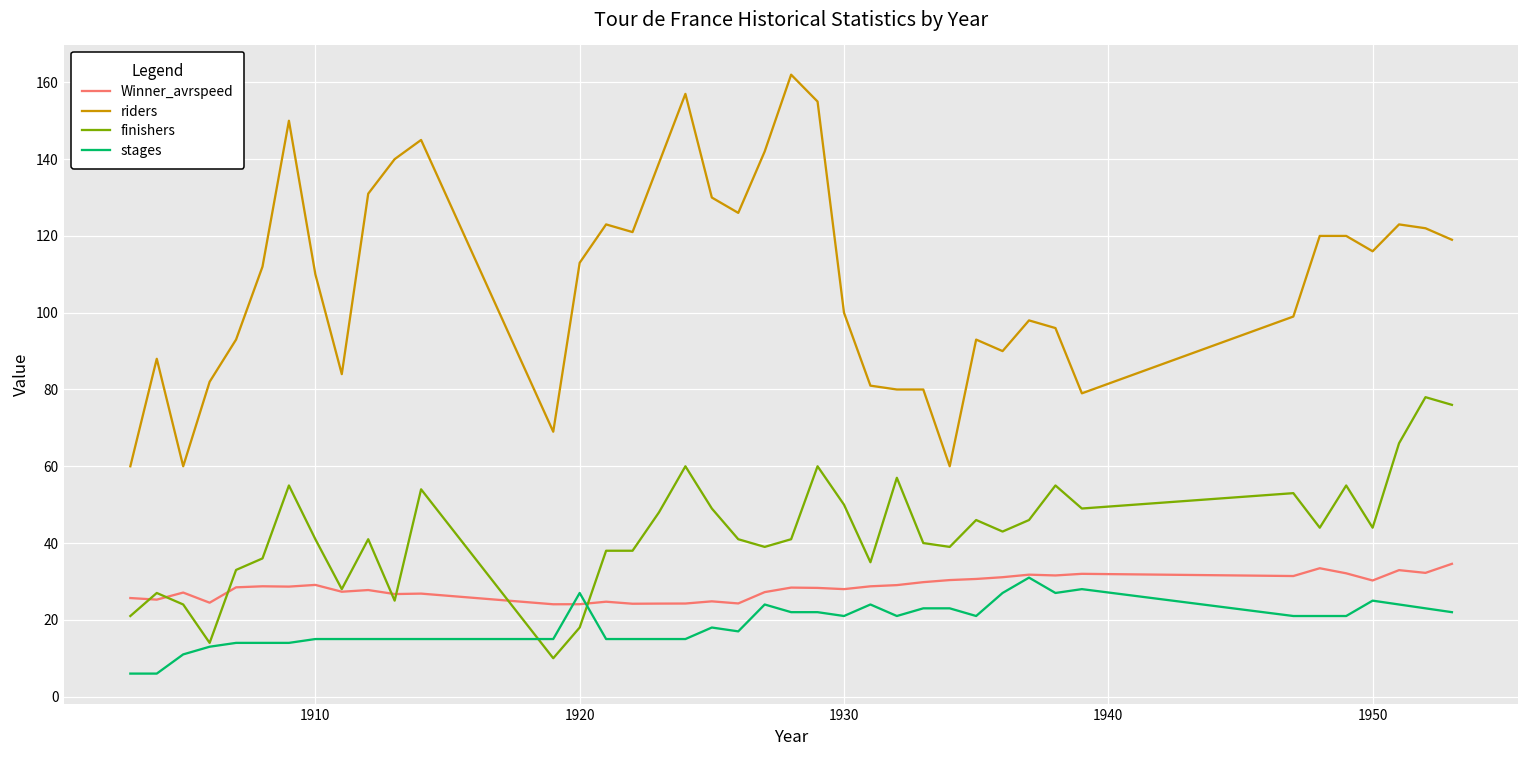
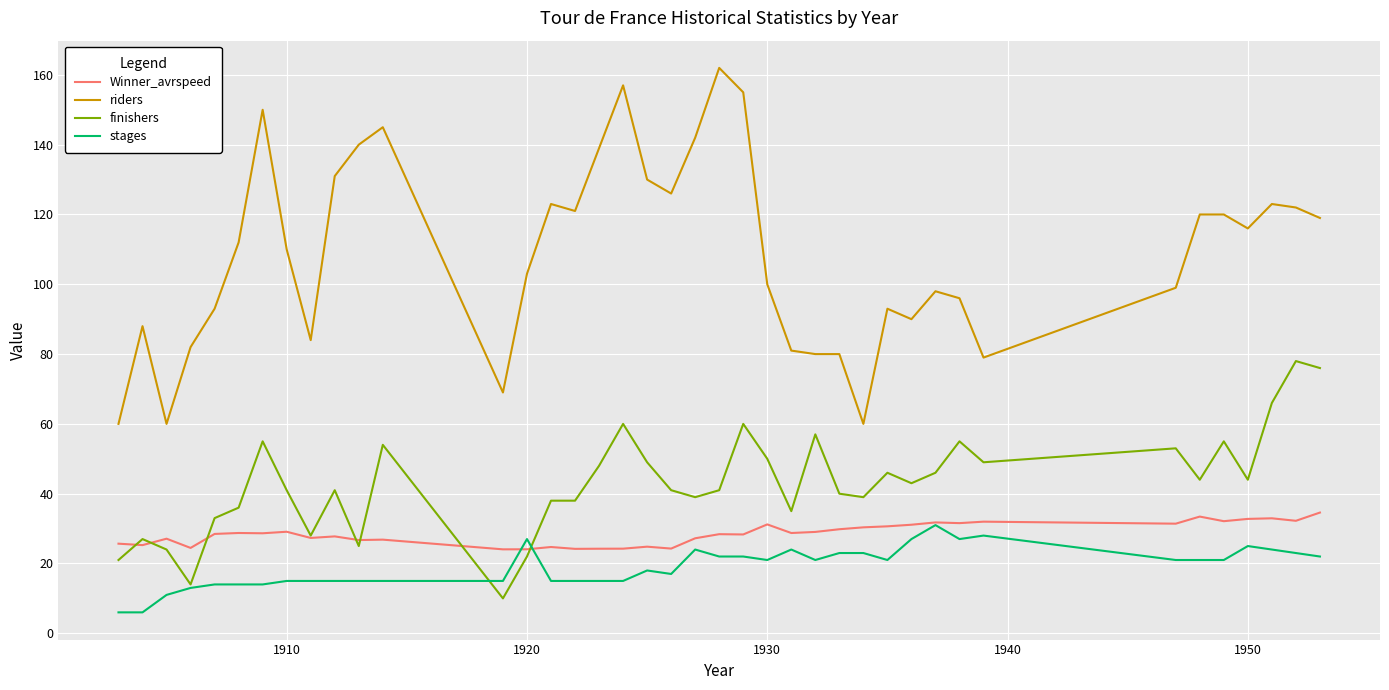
  {
    "Winner_avrspeed": {
      "1910": 29,
      "1920": 24,
-     "1930": 28,
-     "1950": 30
+     "1930": 31,
+     "1950": 33
    },
    "riders": {
      "1910": 110,
-     "1920": 113,
+     "1920": 103,
      "1930": 100,
      "1950": 116
    },
    "finishers": {
      "1910": 41,
-     "1920": 18,
+     "1920": 22,
      "1930": 50,
      "1950": 44
    },
    "stages": {
      "1910": 15,
      "1920": 27,
      "1930": 21,
      "1950": 25
    }
  }
